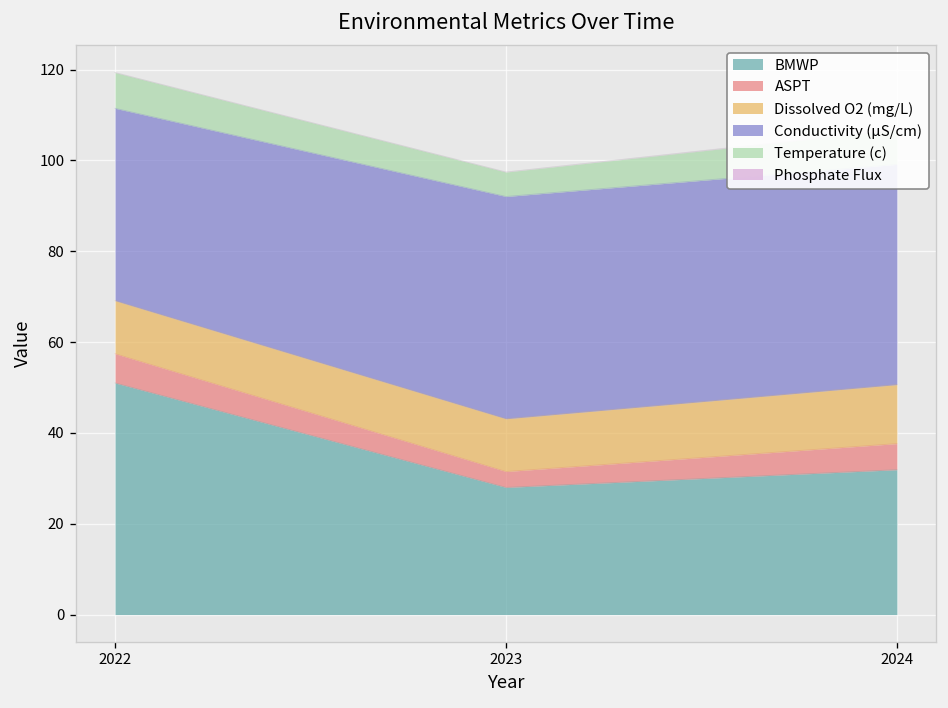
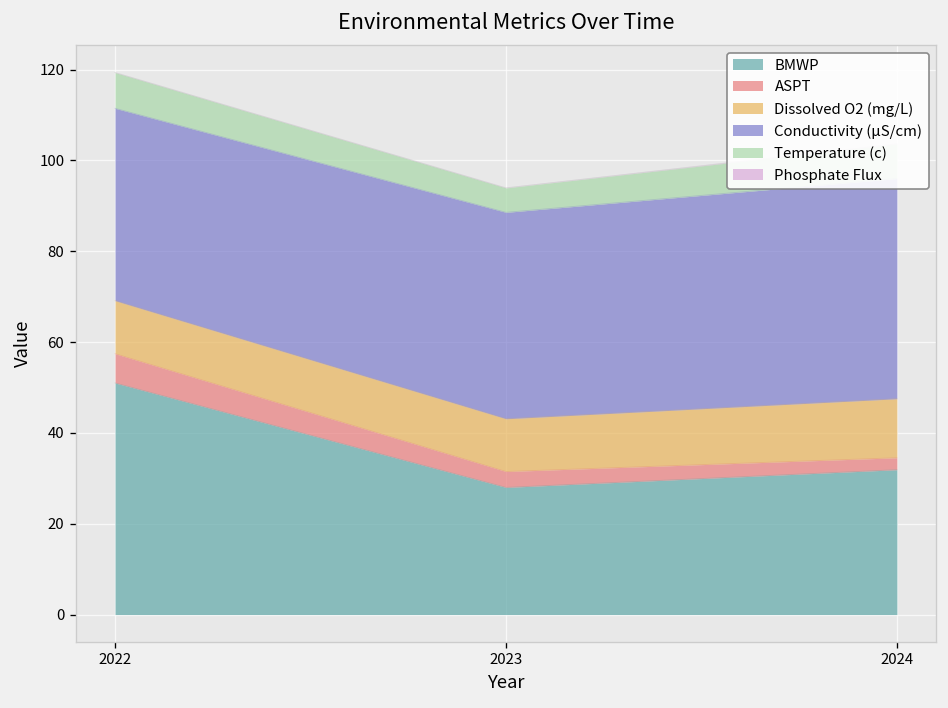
  {
    "BMWP": {
      "2022": 51,
      "2023": 28,
      "2024": 32
    },
    "ASPT": {
      "2022": 6,
      "2023": 4,
-     "2024": 6
+     "2024": 3
    },
    "Dissolved O2 (mg/L)": {
      "2022": 12,
      "2023": 12,
      "2024": 13
    },
    "Conductivity (µS/cm)": {
      "2022": 42,
-     "2023": 49
+     "2023": 45
    }
  }
